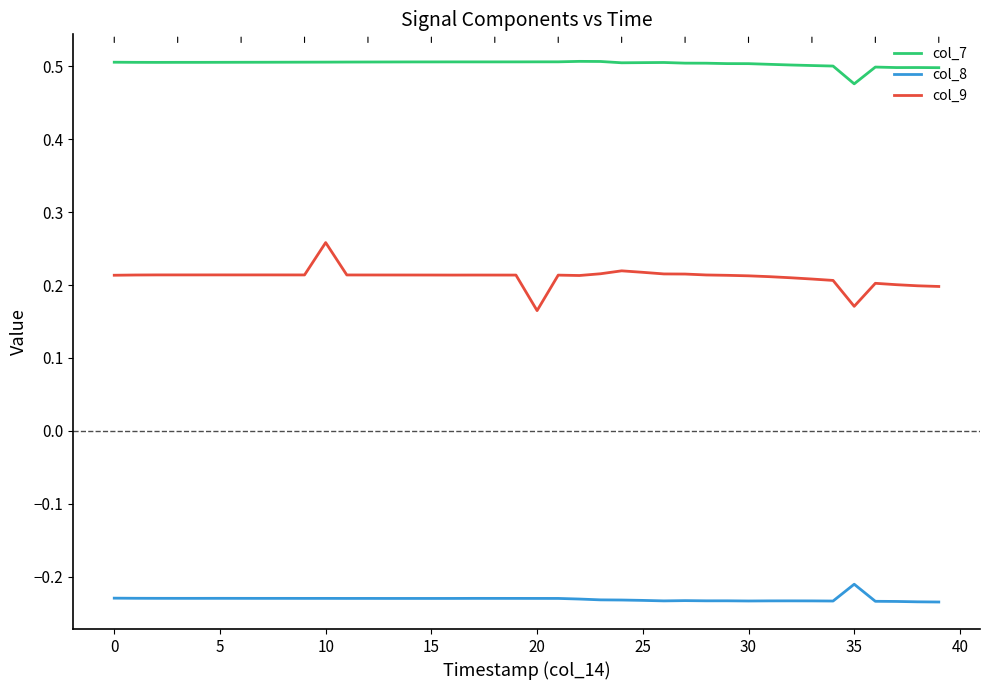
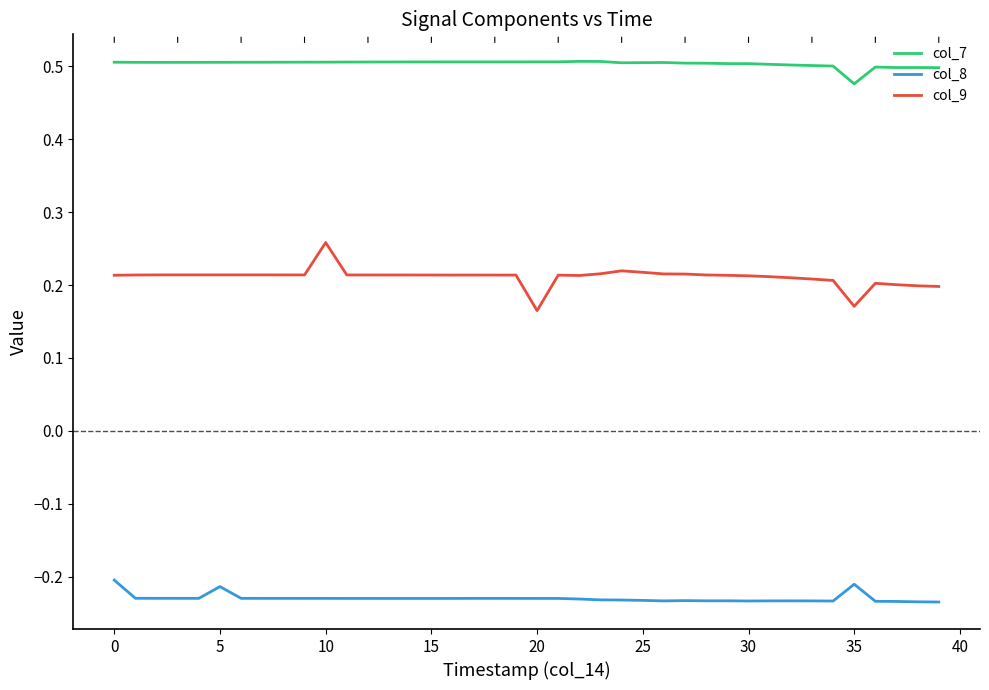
  {
    "col_7": {
      "0": 0.51,
      "5": 0.51,
      "10": 0.51,
      "15": 0.51,
      "20": 0.51,
      "25": 0.51,
      "30": 0.50,
      "35": 0.48
    },
    "col_8": {
-     "0": -0.23,
-     "5": -0.23,
+     "0": -0.20,
+     "5": -0.21,
      "10": -0.23,
      "15": -0.23,
      "20": -0.23,
      "25": -0.23,
      "30": -0.23,
      "35": -0.21
    },
    "col_9": {
      "0": 0.21,
      "5": 0.21,
      "10": 0.26,
      "15": 0.21,
      "20": 0.16,
      "25": 0.22,
      "30": 0.21,
      "35": 0.17
    }
  }
